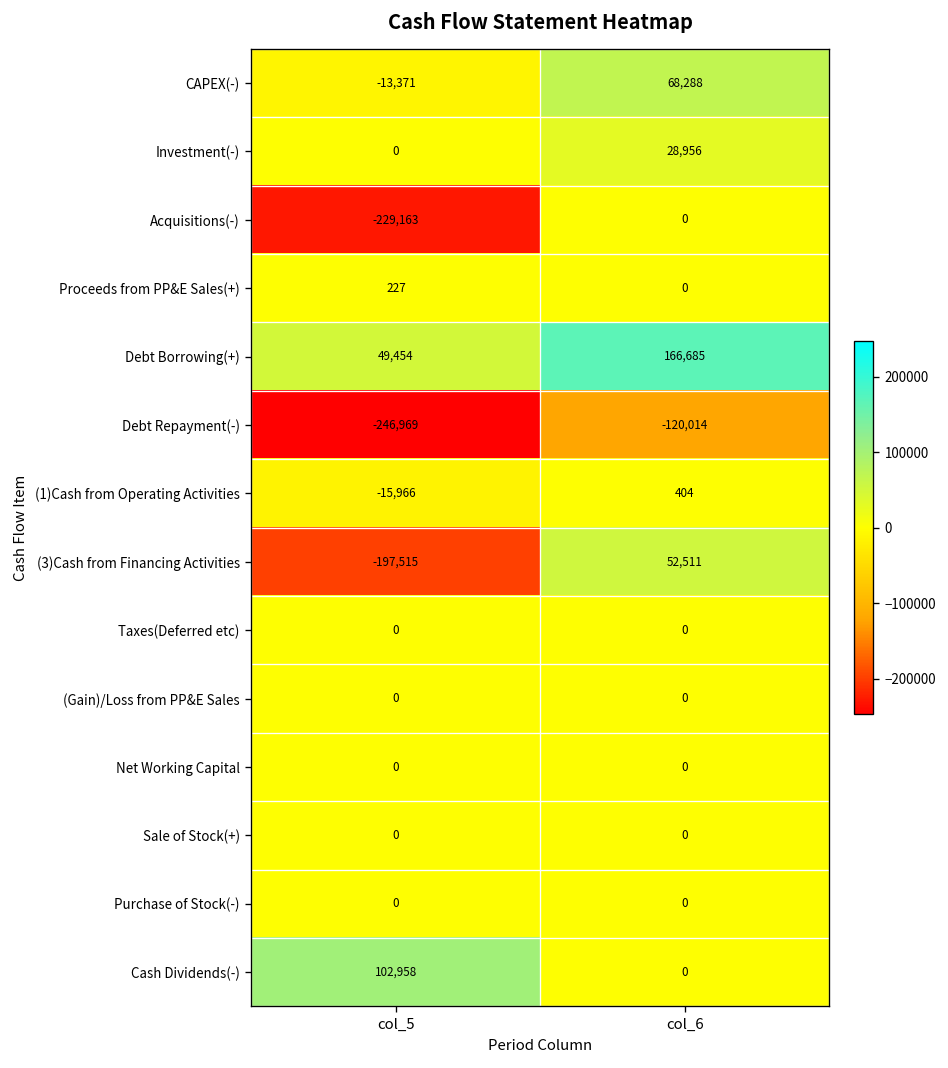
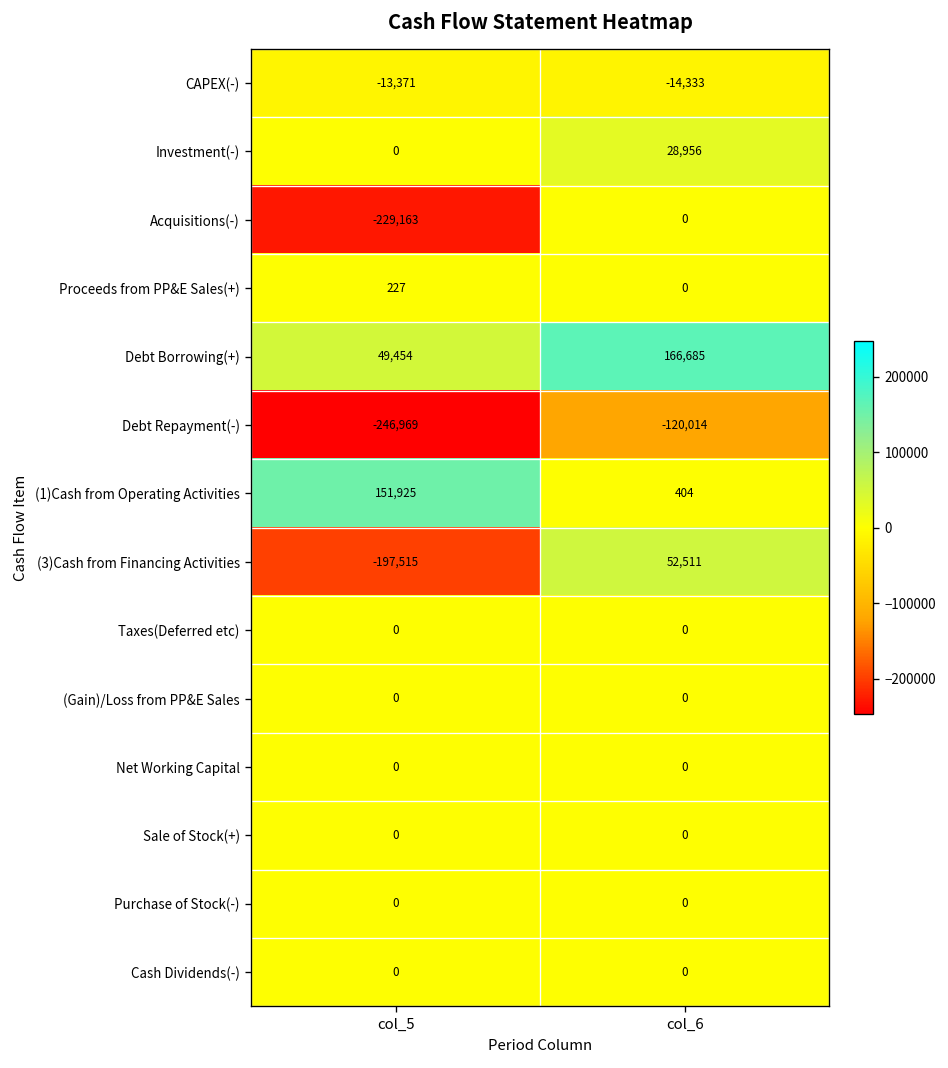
  {
    "CAPEX(-)": {
      "col_5": "-13,371",
-     "col_6": "68,288"
+     "col_6": "-14,333"
    },
    "Investment(-)": {
      "col_5": "0",
      "col_6": "28,956"
    },
    "Acquisitions(-)": {
      "col_5": "-229,163",
      "col_6": "0"
    },
    "Proceeds from PP&E Sales(+)": {
      "col_5": "227",
      "col_6": "0"
    },
    "Debt Borrowing(+)": {
      "col_5": "49,454",
      "col_6": "166,685"
    },
    "Debt Repayment(-)": {
      "col_5": "-246,969",
      "col_6": "-120,014"
    },
    "(1)Cash from Operating Activities": {
-     "col_5": "-15,966",
+     "col_5": "151,925",
      "col_6": "404"
    },
    "(3)Cash from Financing Activities": {
      "col_5": "-197,515",
      "col_6": "52,511"
    },
    "Taxes(Deferred etc)": {
      "col_5": "0",
      "col_6": "0"
    },
    "(Gain)/Loss from PP&E Sales": {
      "col_5": "0",
      "col_6": "0"
    },
    "Net Working Capital": {
      "col_5": "0",
      "col_6": "0"
    },
    "Sale of Stock(+)": {
      "col_5": "0",
      "col_6": "0"
    },
    "Purchase of Stock(-)": {
      "col_5": "0",
      "col_6": "0"
    },
    "Cash Dividends(-)": {
-     "col_5": "102,958",
+     "col_5": "0",
      "col_6": "0"
    }
  }
